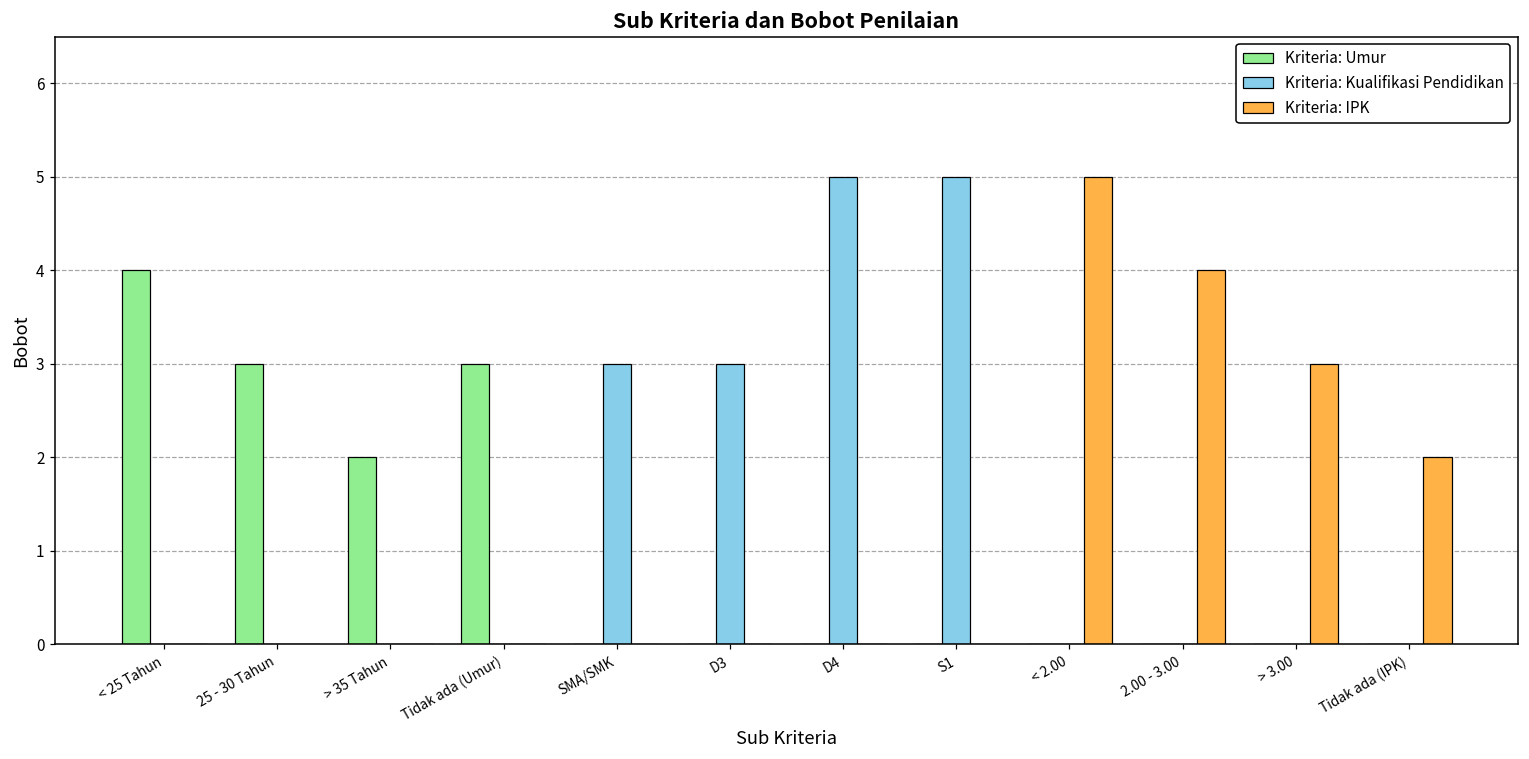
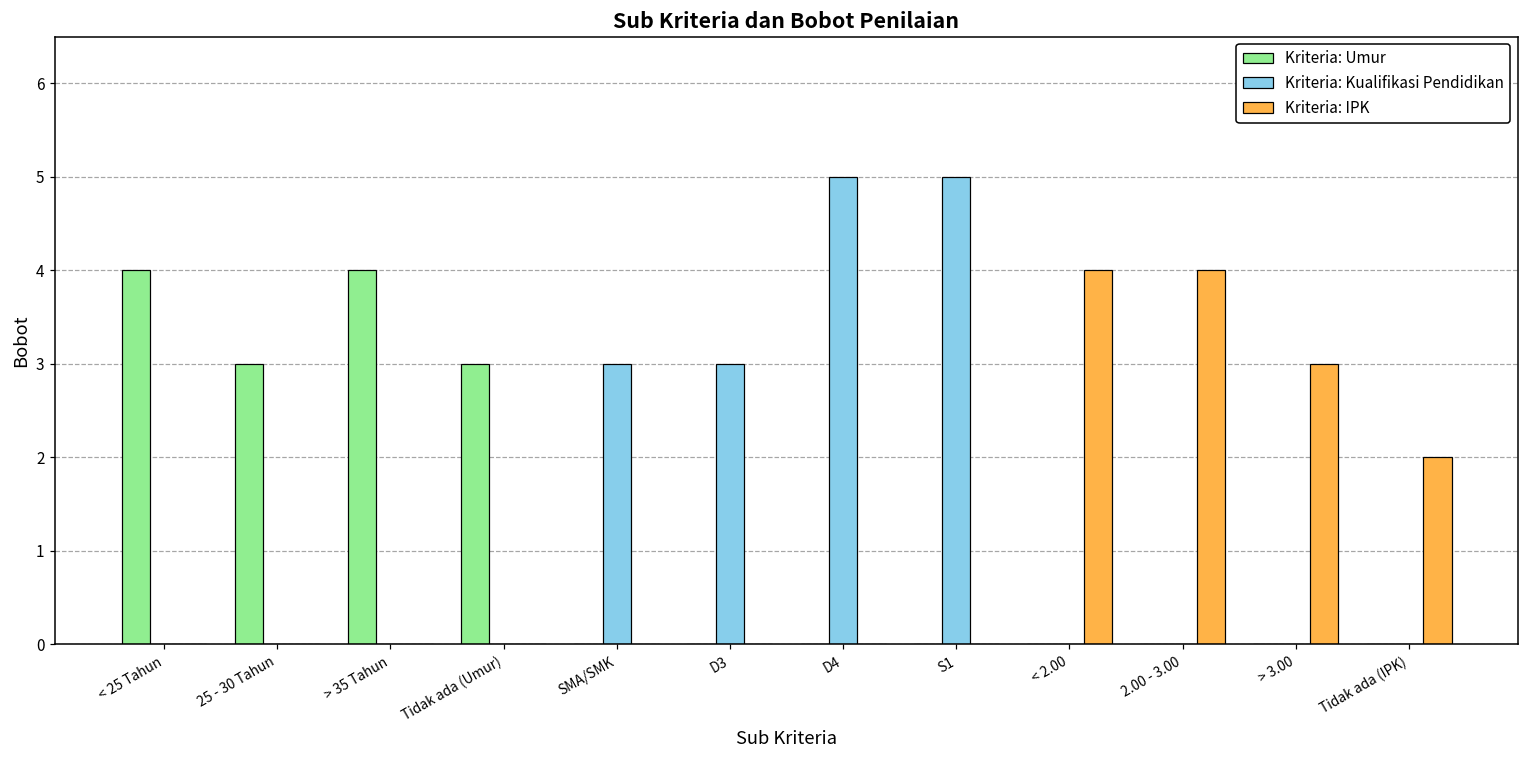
  {
    "Kriteria: Umur": {
      "< 25 Tahun": 4,
      "25 - 30 Tahun": 3,
-     "> 35 Tahun": 2,
+     "> 35 Tahun": 4,
      "Tidak ada (Umur)": 3,
      "SMA/SMK": 0,
      "D3": 0,
      "D4": 0,
      "S1": 0,
      "< 2.00": 0,
      "2.00 - 3.00": 0,
      "> 3.00": 0,
      "Tidak ada (IPK)": 0
    },
    "Kriteria: Kualifikasi Pendidikan": {
      "< 25 Tahun": 0,
      "25 - 30 Tahun": 0,
      "> 35 Tahun": 0,
      "Tidak ada (Umur)": 0,
      "SMA/SMK": 3,
      "D3": 3,
      "D4": 5,
      "S1": 5,
      "< 2.00": 0,
      "2.00 - 3.00": 0,
      "> 3.00": 0,
      "Tidak ada (IPK)": 0
    },
    "Kriteria: IPK": {
      "< 25 Tahun": 0,
      "25 - 30 Tahun": 0,
      "> 35 Tahun": 0,
      "Tidak ada (Umur)": 0,
      "SMA/SMK": 0,
      "D3": 0,
      "D4": 0,
      "S1": 0,
-     "< 2.00": 5,
+     "< 2.00": 4,
      "2.00 - 3.00": 4,
      "> 3.00": 3,
      "Tidak ada (IPK)": 2
    }
  }
